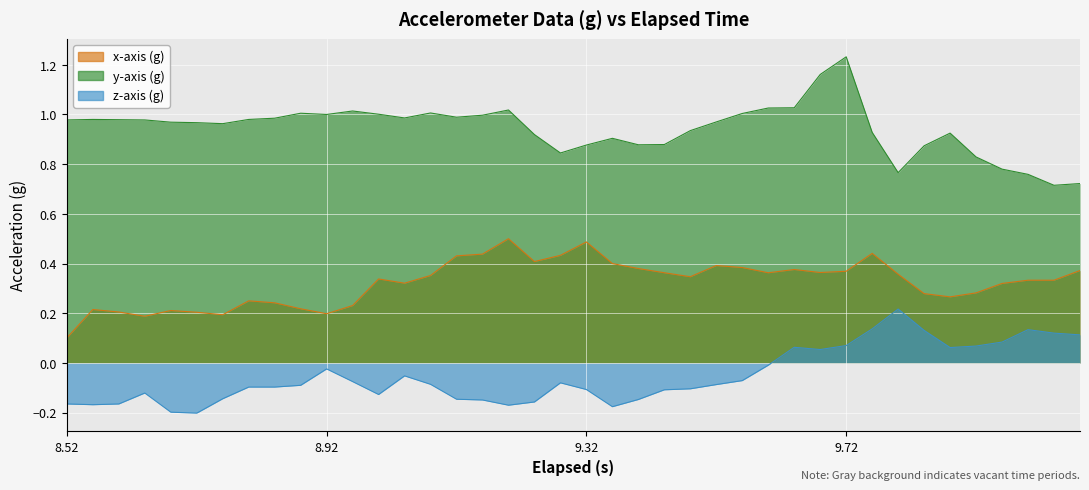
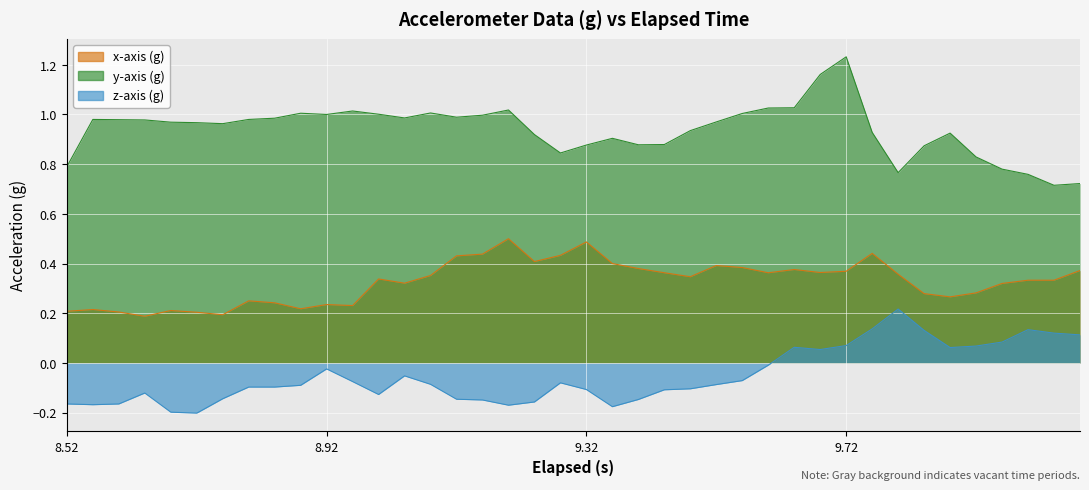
  {
    "x-axis (g)": {
-     "8.52": 0.10,
-     "8.92": 0.20,
+     "8.52": 0.21,
+     "8.92": 0.24,
      "9.32": 0.49,
      "9.72": 0.37
    },
    "y-axis (g)": {
-     "8.52": 0.98,
+     "8.52": 0.79,
      "8.92": 1.00,
      "9.32": 0.88,
      "9.72": 1.23
    }
  }
